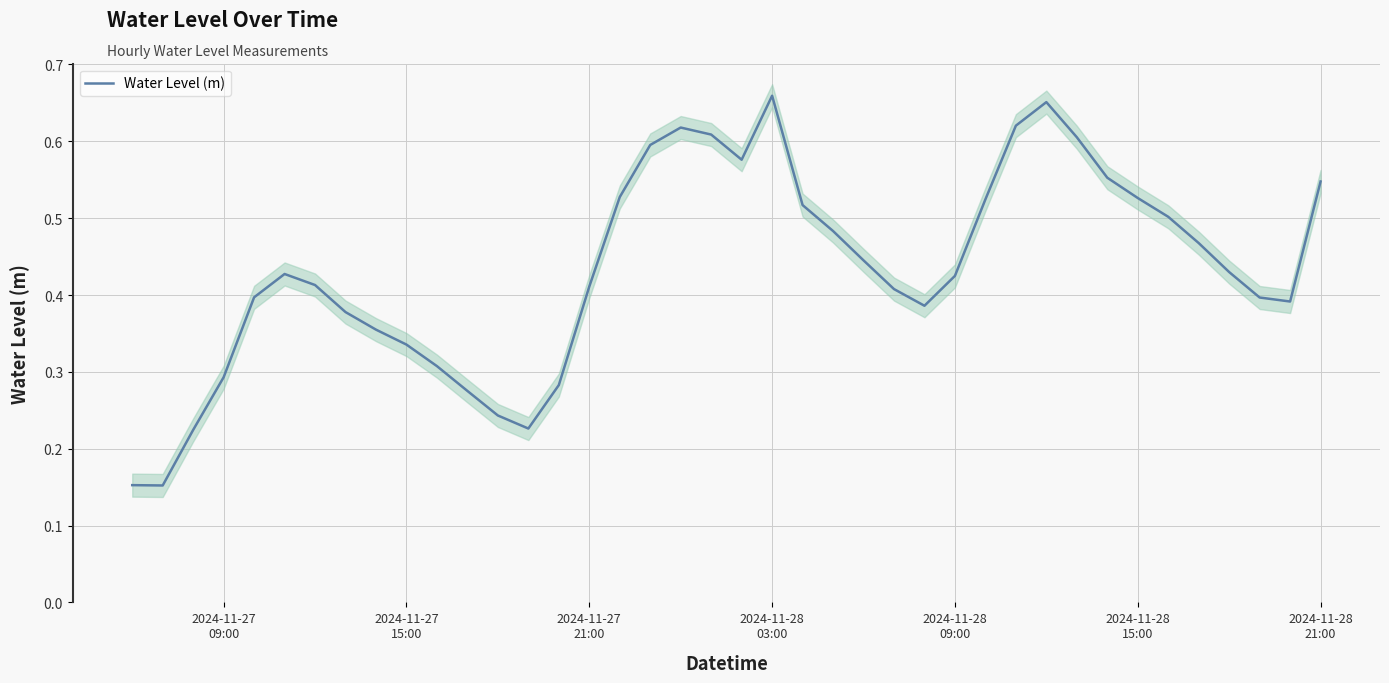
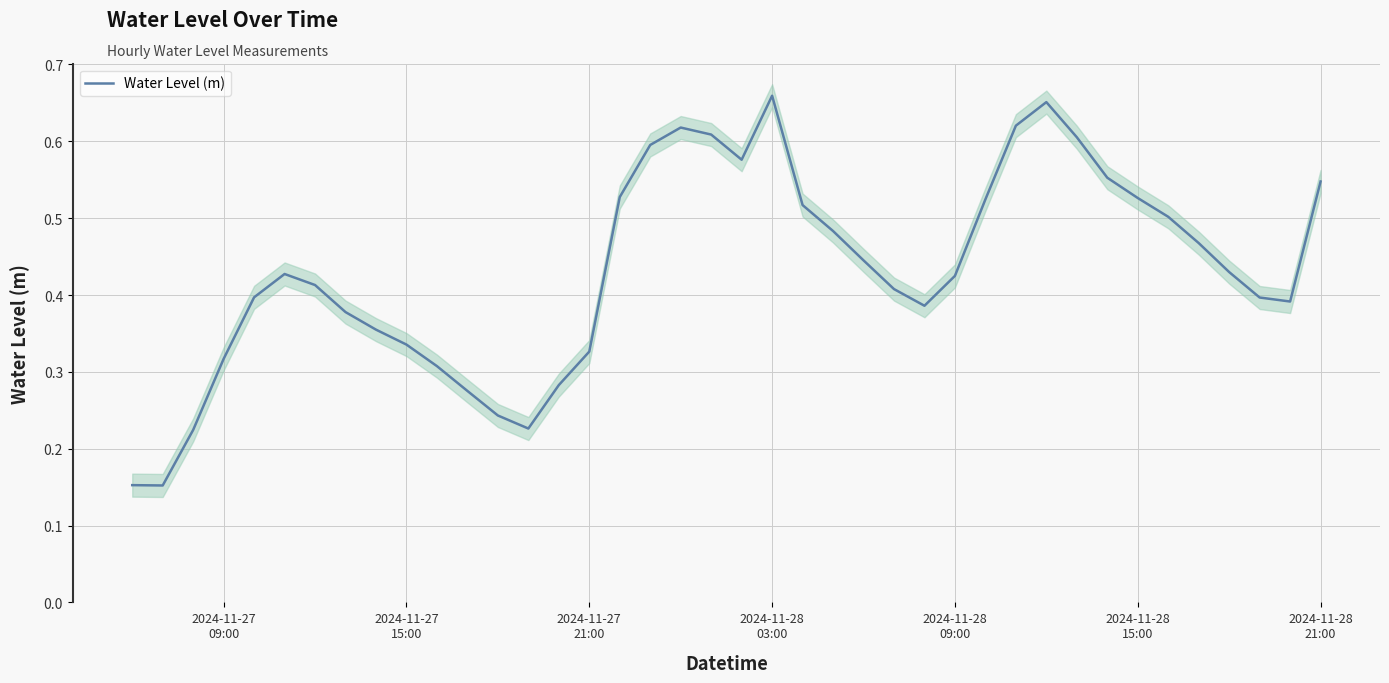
  {
    "Water Level (m)": {
-     "2024-11-27 09:00": 0.29,
+     "2024-11-27 09:00": 0.32,
      "2024-11-27 15:00": 0.34,
-     "2024-11-27 21:00": 0.41,
+     "2024-11-27 21:00": 0.33,
      "2024-11-28 03:00": 0.66,
      "2024-11-28 09:00": 0.42,
      "2024-11-28 15:00": 0.53,
      "2024-11-28 21:00": 0.55
    }
  }
